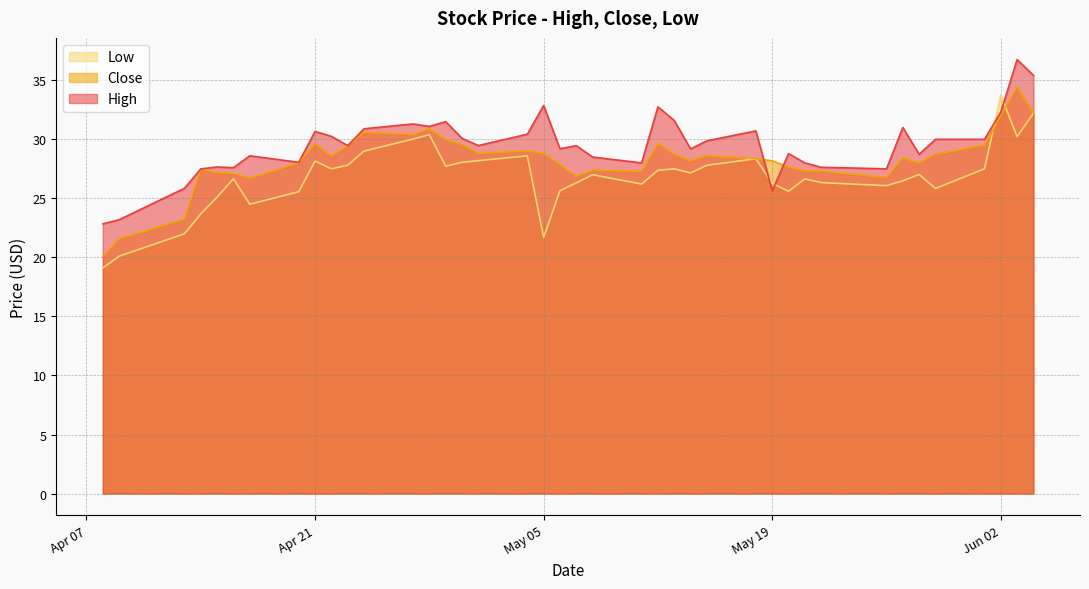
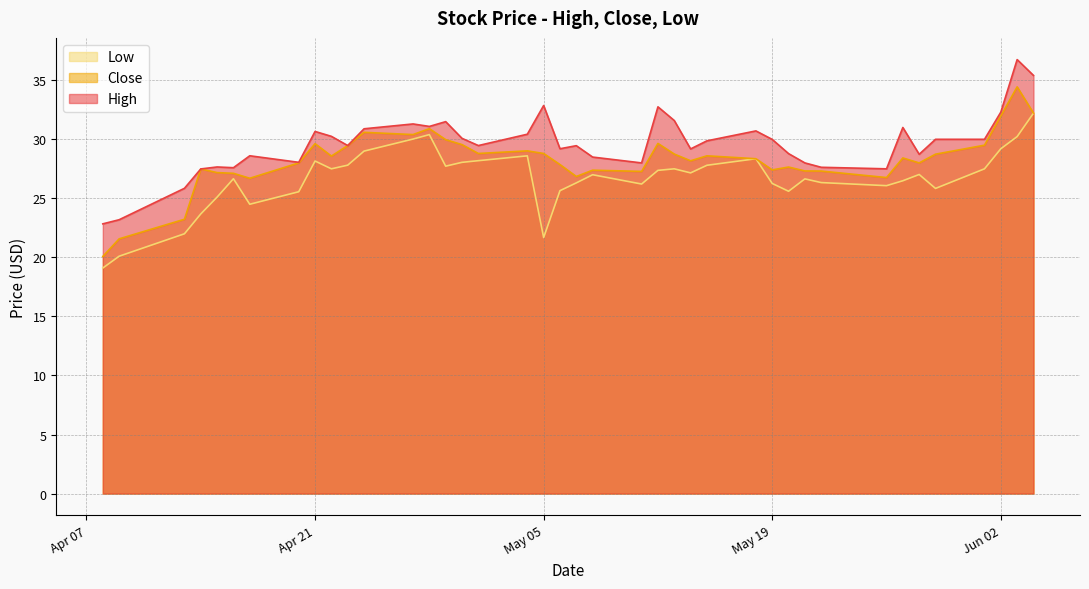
  {
    "Low": {
      "Apr 21": 28.2,
      "May 05": 21.7,
      "May 19": 26.3,
-     "Jun 02": 33.7
+     "Jun 02": 29.2
    },
    "Close": {
      "Apr 21": 29.6,
      "May 05": 28.8,
-     "May 19": 28.2,
+     "May 19": 27.4,
      "Jun 02": 32.0
    },
    "High": {
      "Apr 21": 30.7,
      "May 05": 32.9,
-     "May 19": 25.6,
+     "May 19": 30.0,
      "Jun 02": 32.3
    }
  }
